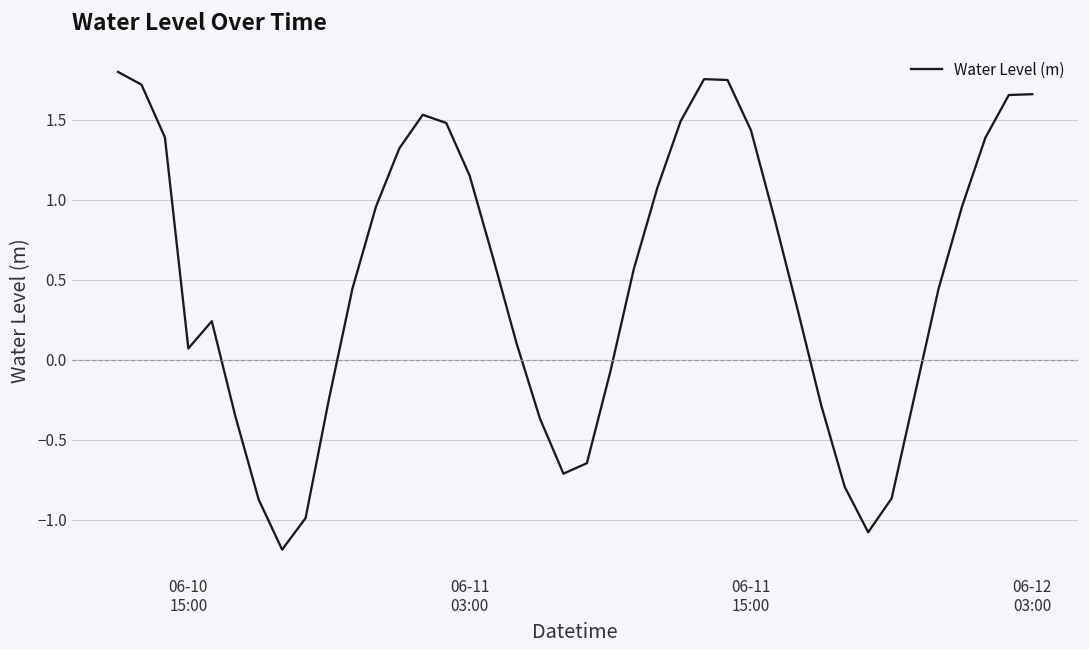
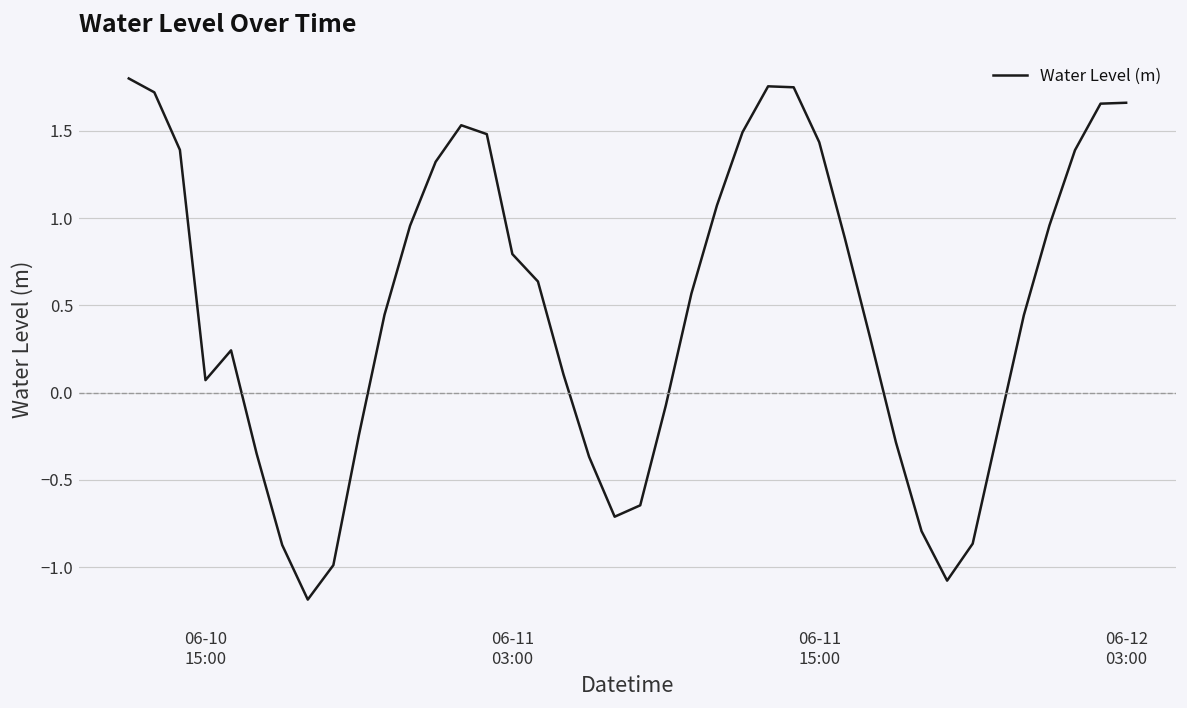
  {
    "06-10 15:00": 0.07,
-   "06-11 03:00": 1.15,
+   "06-11 03:00": 0.79,
    "06-11 15:00": 1.43,
    "06-12 03:00": 1.66
  }
